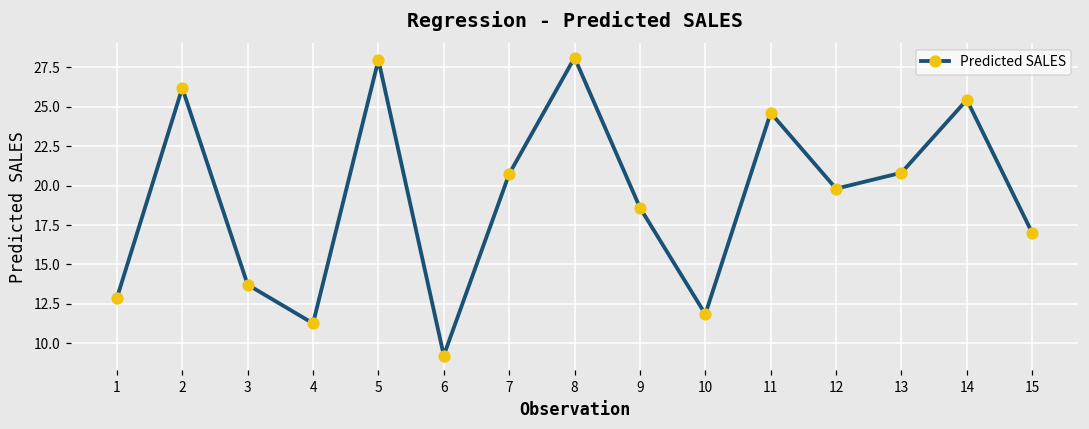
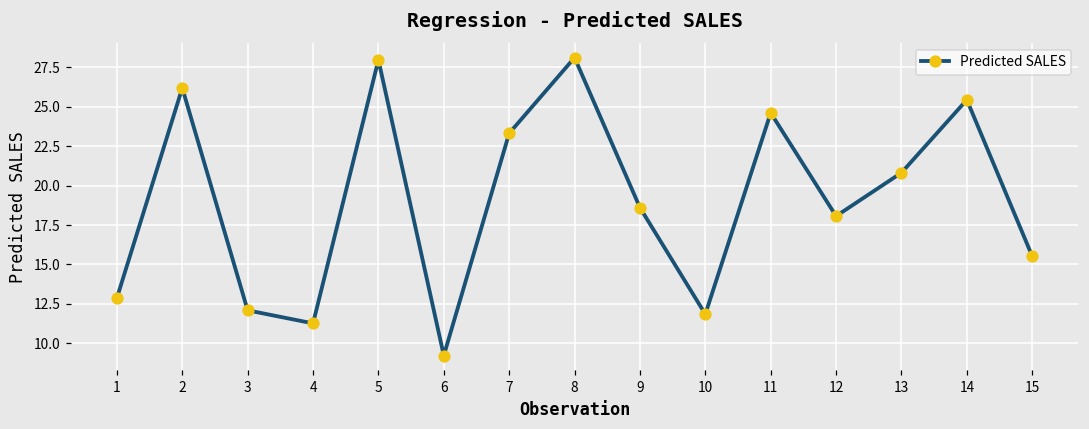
  {
    "1": 12.9,
    "2": 26.2,
-   "3": 13.7,
+   "3": 12.1,
    "4": 11.3,
    "5": 28.0,
    "6": 9.2,
-   "7": 20.7,
+   "7": 23.3,
    "8": 28.1,
    "9": 18.6,
    "10": 11.8,
    "11": 24.6,
-   "12": 19.8,
+   "12": 18.1,
    "13": 20.8,
    "14": 25.4,
-   "15": 17.0
+   "15": 15.5
  }
